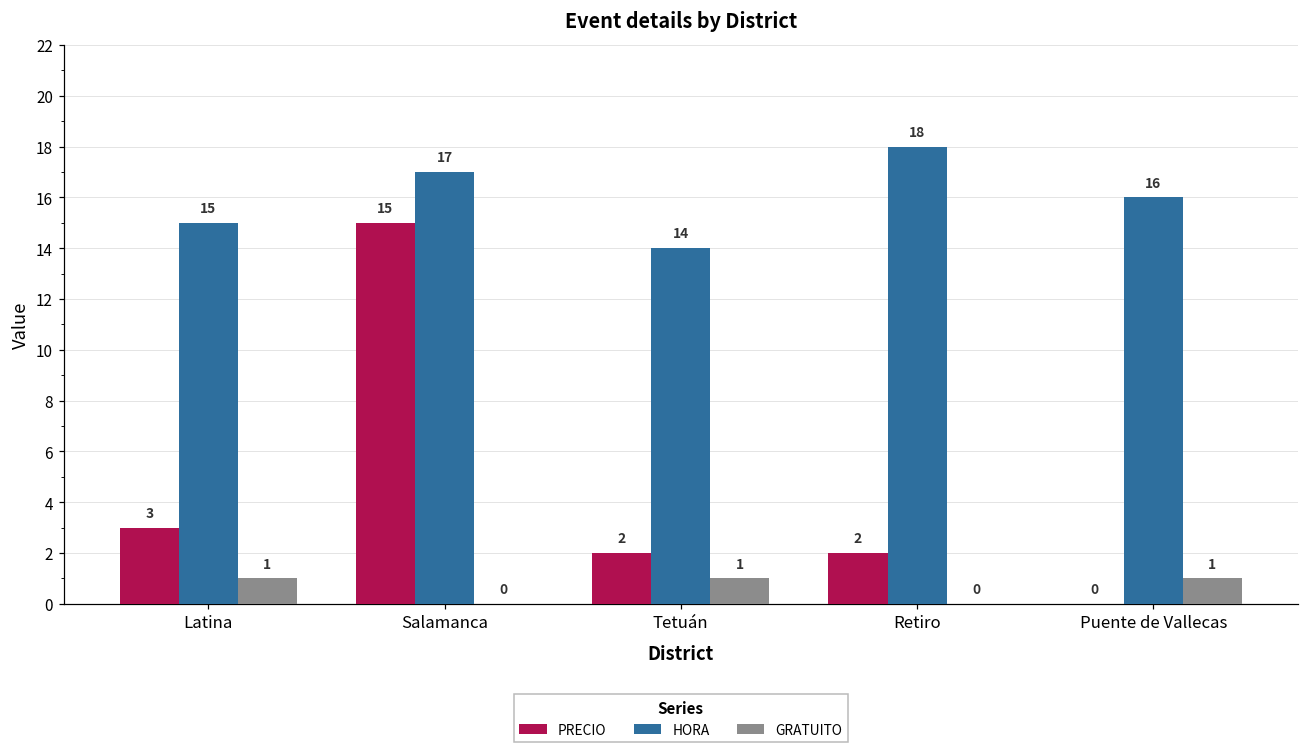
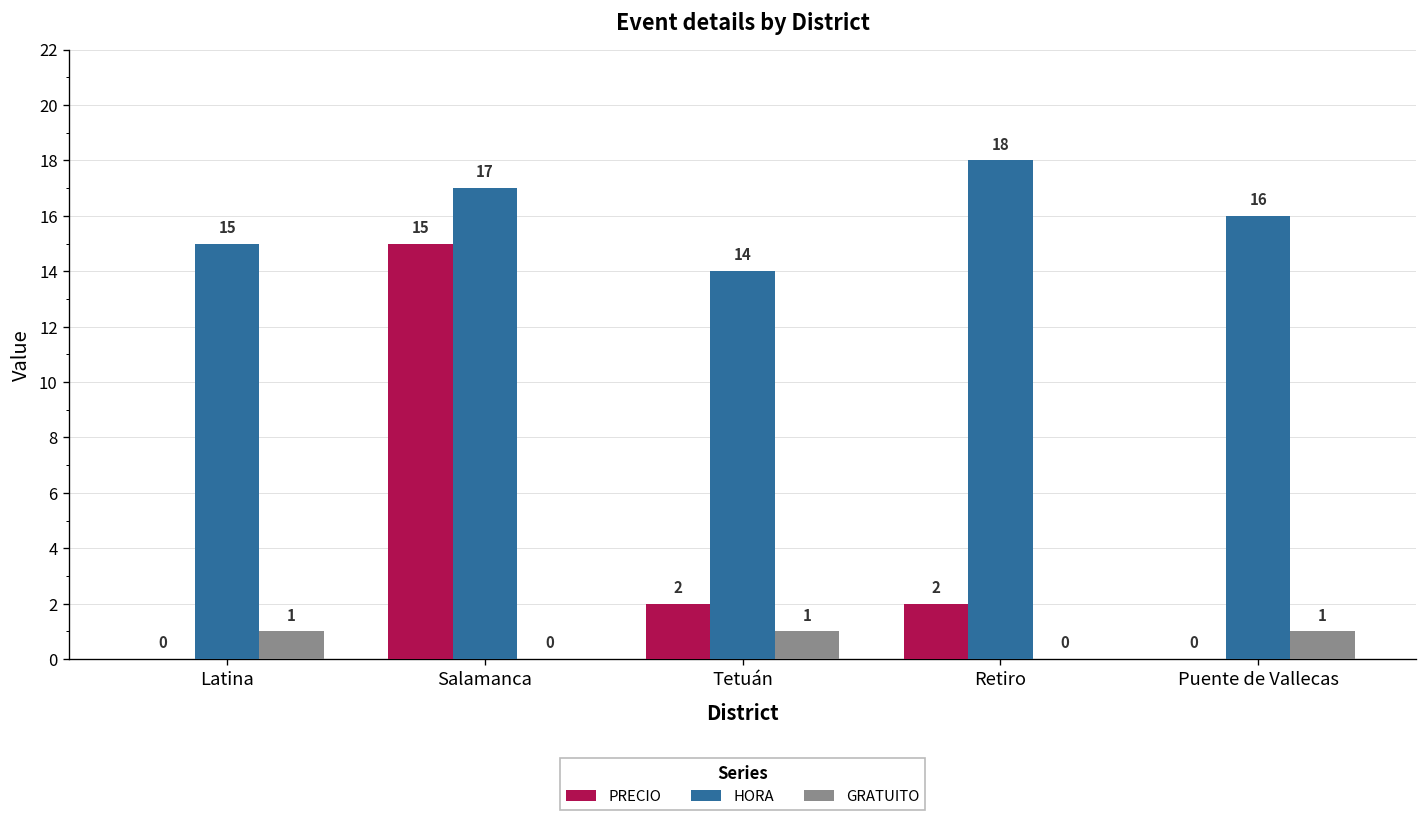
  {
    "PRECIO": {
-     "Latina": 3,
+     "Latina": 0,
      "Salamanca": 15,
      "Tetuán": 2,
      "Retiro": 2,
      "Puente de Vallecas": 0
    },
    "HORA": {
      "Latina": 15,
      "Salamanca": 17,
      "Tetuán": 14,
      "Retiro": 18,
      "Puente de Vallecas": 16
    },
    "GRATUITO": {
      "Latina": 1,
      "Salamanca": 0,
      "Tetuán": 1,
      "Retiro": 0,
      "Puente de Vallecas": 1
    }
  }
